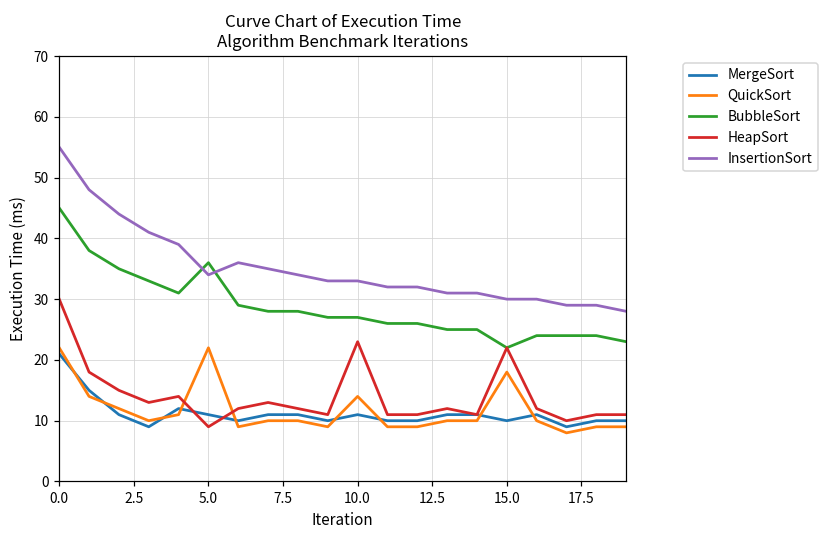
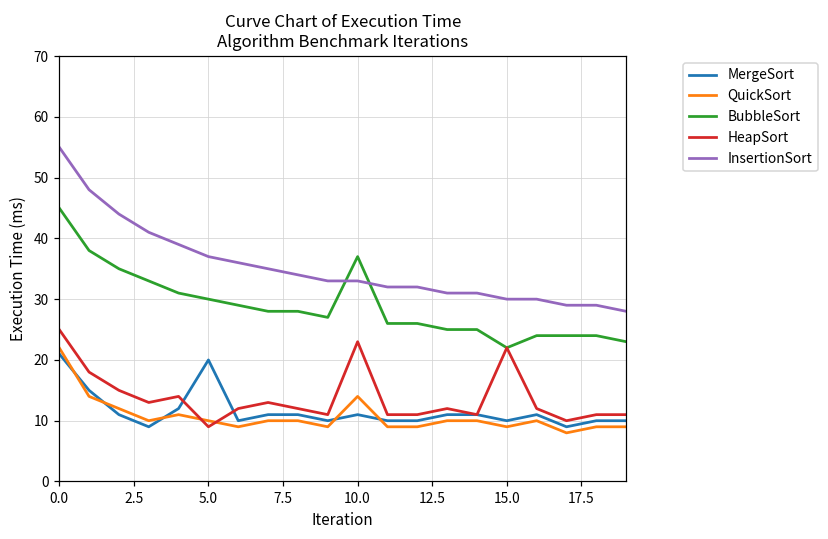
  {
    "MergeSort": {
      "0.0": 21,
-     "5.0": 11,
+     "5.0": 20,
      "10.0": 11,
      "15.0": 10
    },
    "QuickSort": {
      "0.0": 22,
-     "5.0": 22,
+     "5.0": 10,
      "10.0": 14,
-     "15.0": 18
+     "15.0": 9
    },
    "BubbleSort": {
      "0.0": 45,
-     "5.0": 36,
-     "10.0": 27
+     "5.0": 30,
+     "10.0": 37
    },
    "HeapSort": {
-     "0.0": 30,
+     "0.0": 25,
      "5.0": 9,
      "10.0": 23
    },
    "InsertionSort": {
      "0.0": 55,
-     "5.0": 34,
+     "5.0": 37,
      "10.0": 33,
      "15.0": 30
    }
  }
